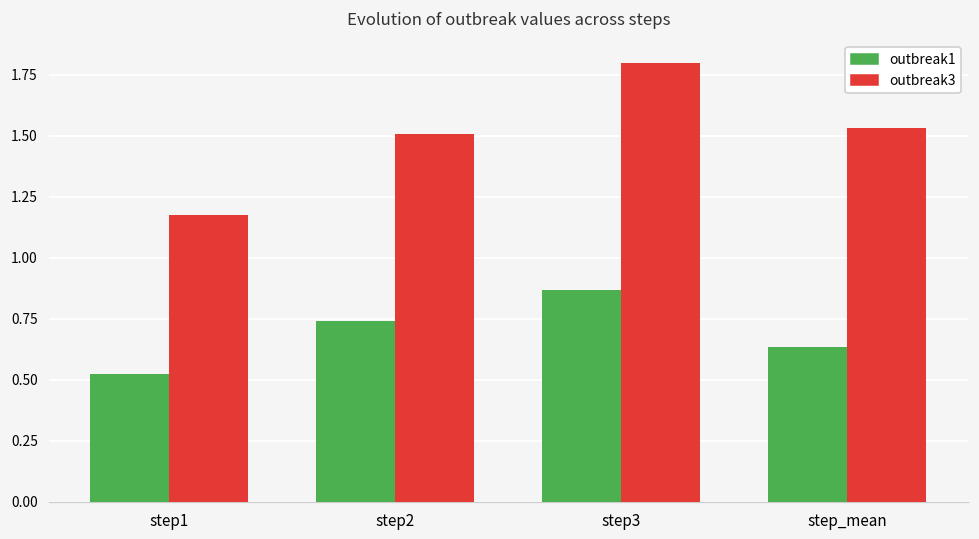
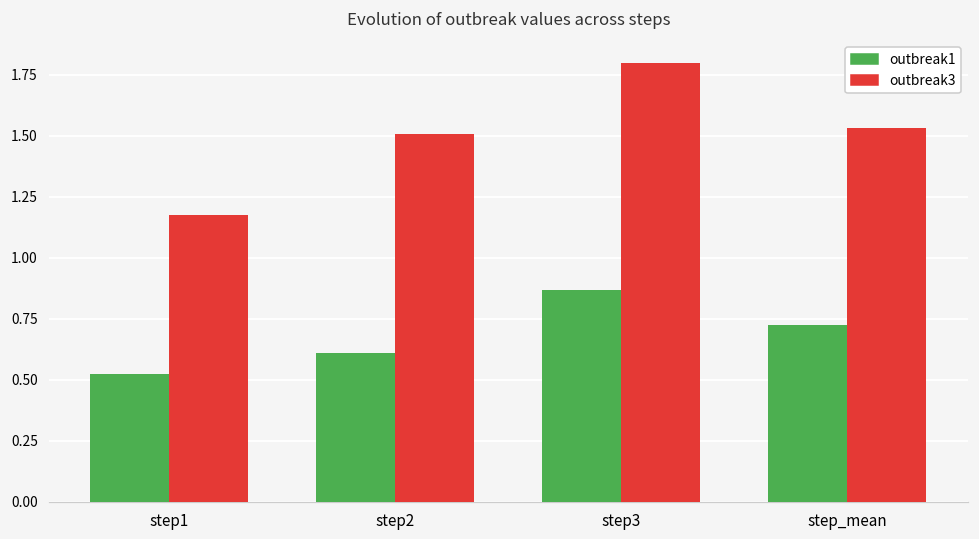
  {
    "outbreak1": {
      "step1": 0.52,
-     "step2": 0.74,
+     "step2": 0.61,
      "step3": 0.87,
-     "step_mean": 0.64
+     "step_mean": 0.73
    },
    "outbreak3": {
      "step1": 1.18,
      "step2": 1.51,
      "step3": 1.80,
      "step_mean": 1.53
    }
  }
